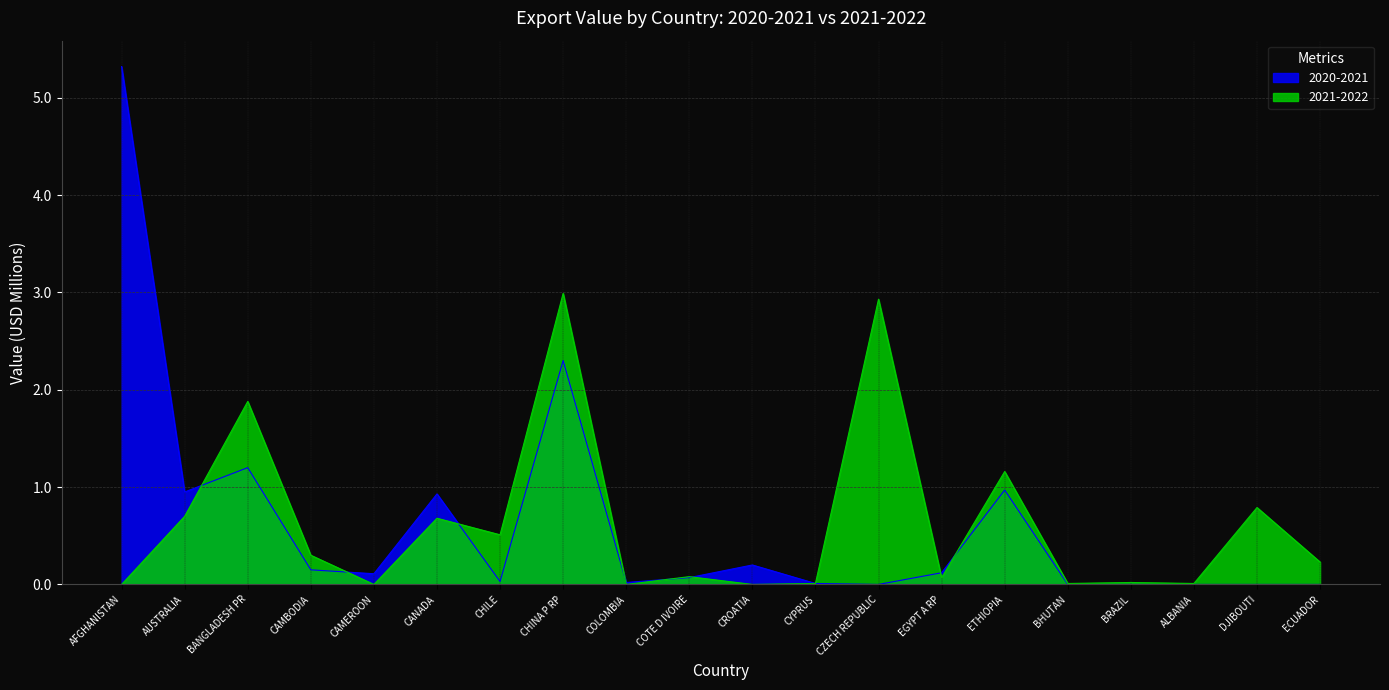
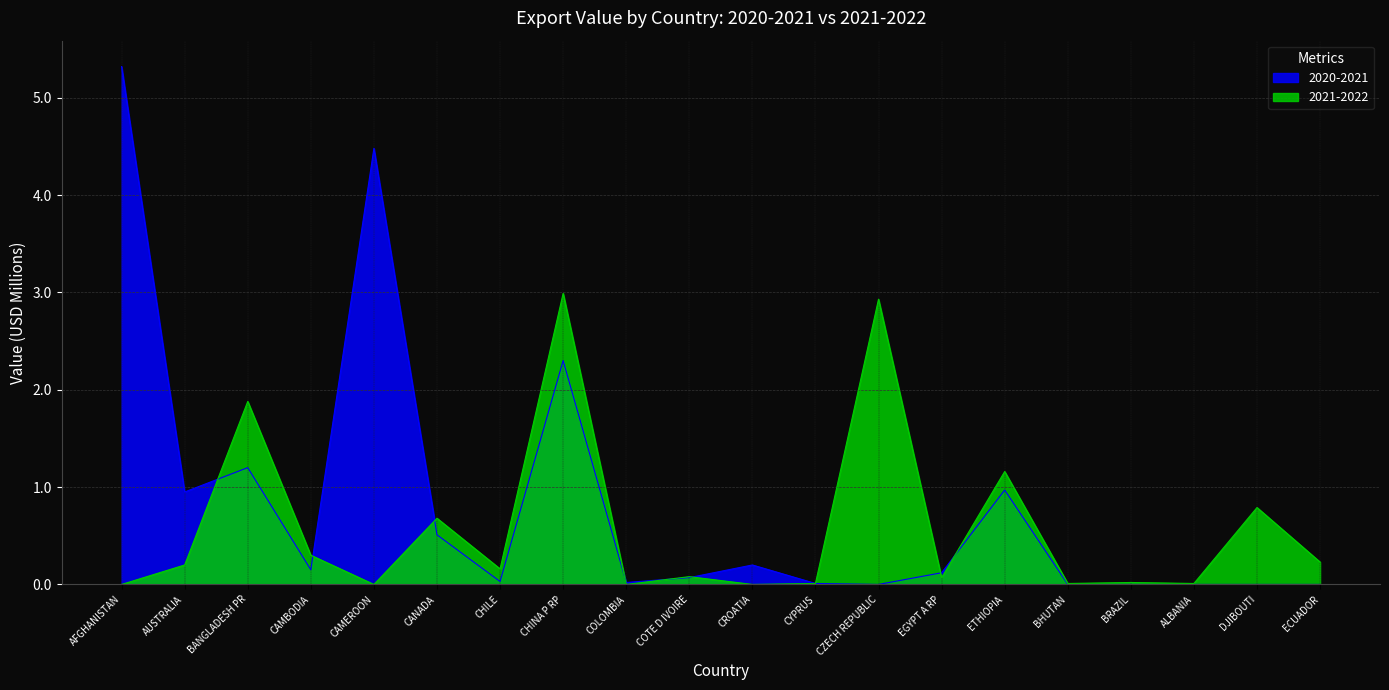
  {
    "2020-2021": {
      "AFGHANISTAN": 5.3,
      "AUSTRALIA": 1.0,
      "BANGLADESH PR": 1.2,
      "CAMBODIA": 0.2,
-     "CAMEROON": 0.1,
-     "CANADA": 0.9,
+     "CAMEROON": 4.5,
+     "CANADA": 0.5,
      "CHILE": 0.0,
      "CHINA P RP": 2.3,
      "CROATIA": 0.2,
      "CZECH REPUBLIC": 0.0,
      "EGYPT A RP": 0.1,
      "ETHIOPIA": 1.0,
      "DJIBOUTI": 0.0,
      "ECUADOR": 0.0
    },
    "2021-2022": {
      "AFGHANISTAN": 0.0,
-     "AUSTRALIA": 0.7,
+     "AUSTRALIA": 0.2,
      "BANGLADESH PR": 1.9,
      "CAMBODIA": 0.3,
      "CAMEROON": 0.0,
      "CANADA": 0.7,
-     "CHILE": 0.5,
+     "CHILE": 0.2,
      "CHINA P RP": 3.0,
      "CROATIA": 0.0,
      "CZECH REPUBLIC": 2.9,
      "EGYPT A RP": 0.1,
      "ETHIOPIA": 1.2,
      "DJIBOUTI": 0.8,
      "ECUADOR": 0.2
    }
  }
